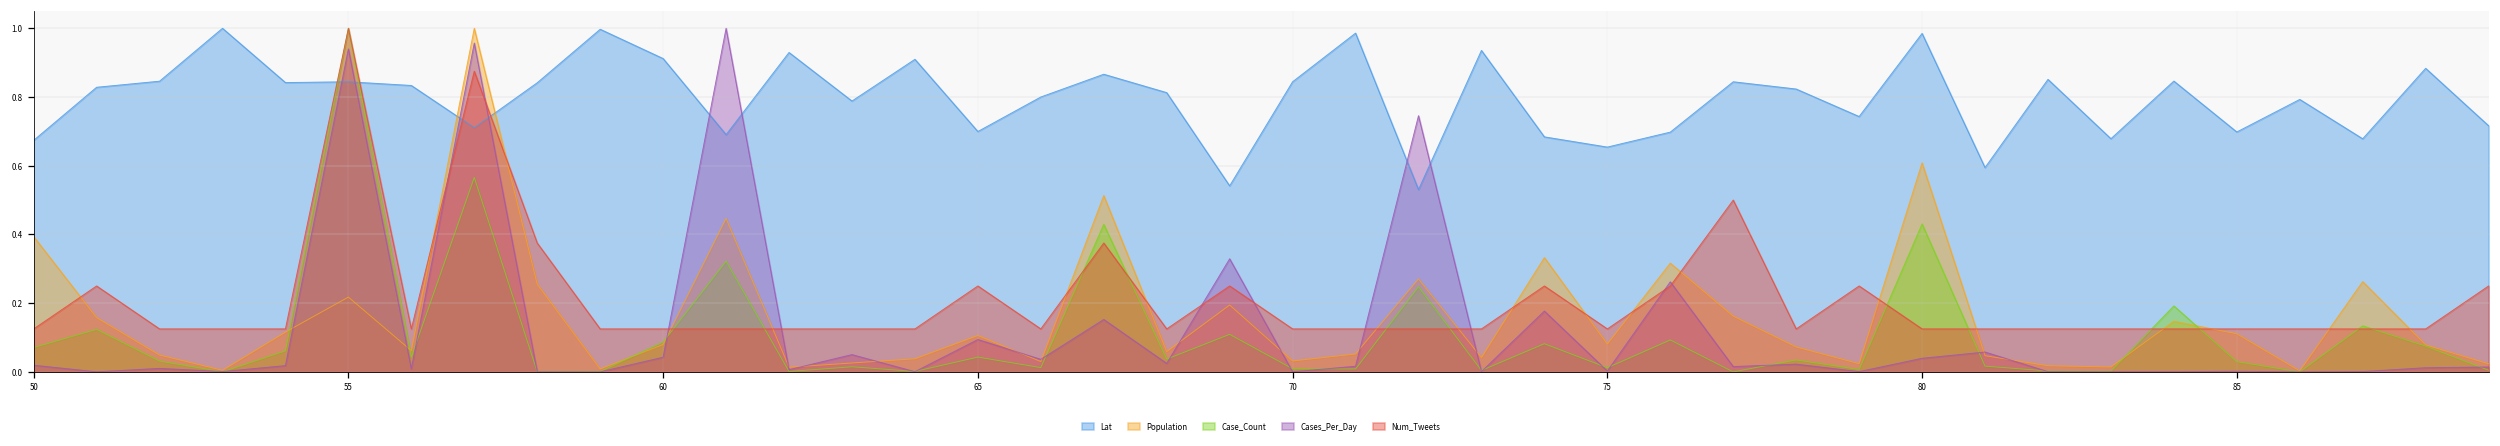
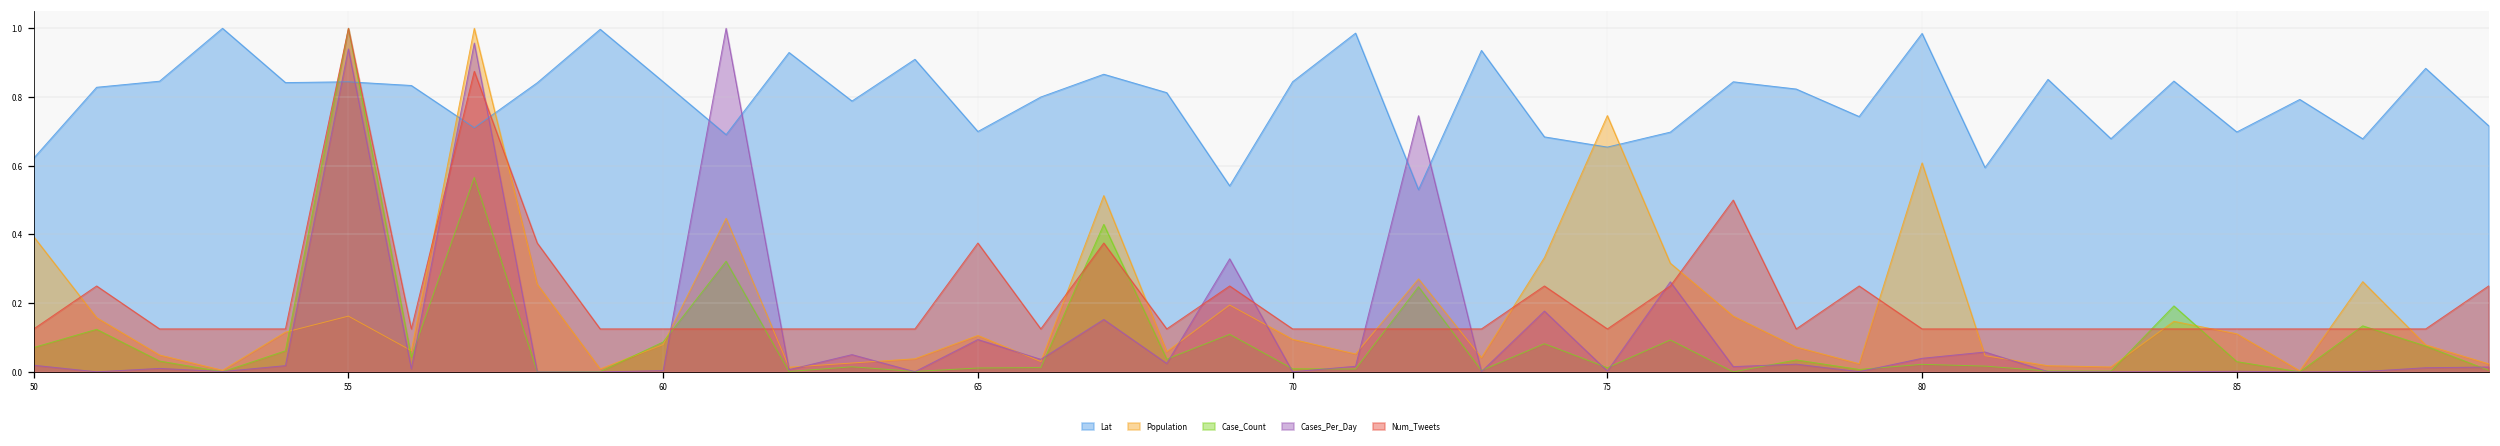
  {
    "Lat": {
-     "50": 0.67,
+     "50": 0.62,
      "55": 0.84,
-     "60": 0.91,
+     "60": 0.84,
      "65": 0.70,
      "70": 0.84,
      "75": 0.65,
      "80": 0.99,
      "85": 0.70
    },
    "Population": {
      "50": 0.39,
-     "55": 0.22,
+     "55": 0.16,
      "65": 0.11,
-     "70": 0.03,
-     "75": 0.08,
+     "70": 0.09,
+     "75": 0.75,
      "80": 0.61,
      "85": 0.11
    },
    "Case_Count": {
      "50": 0.07,
-     "65": 0.04,
+     "65": 0.01,
      "70": 0.01,
      "75": 0.01,
-     "80": 0.43,
+     "80": 0.02,
      "85": 0.03
    },
    "Cases_Per_Day": {
      "50": 0.02,
      "55": 0.94,
-     "60": 0.04,
+     "60": 0.00,
      "65": 0.09,
      "70": 0.00,
      "75": 0.00,
      "80": 0.04,
      "85": 0.00
    },
    "Num_Tweets": {
      "50": 0.13,
      "60": 0.13,
-     "65": 0.25,
+     "65": 0.38,
      "70": 0.13,
      "75": 0.13,
      "80": 0.13,
      "85": 0.13
    }
  }
